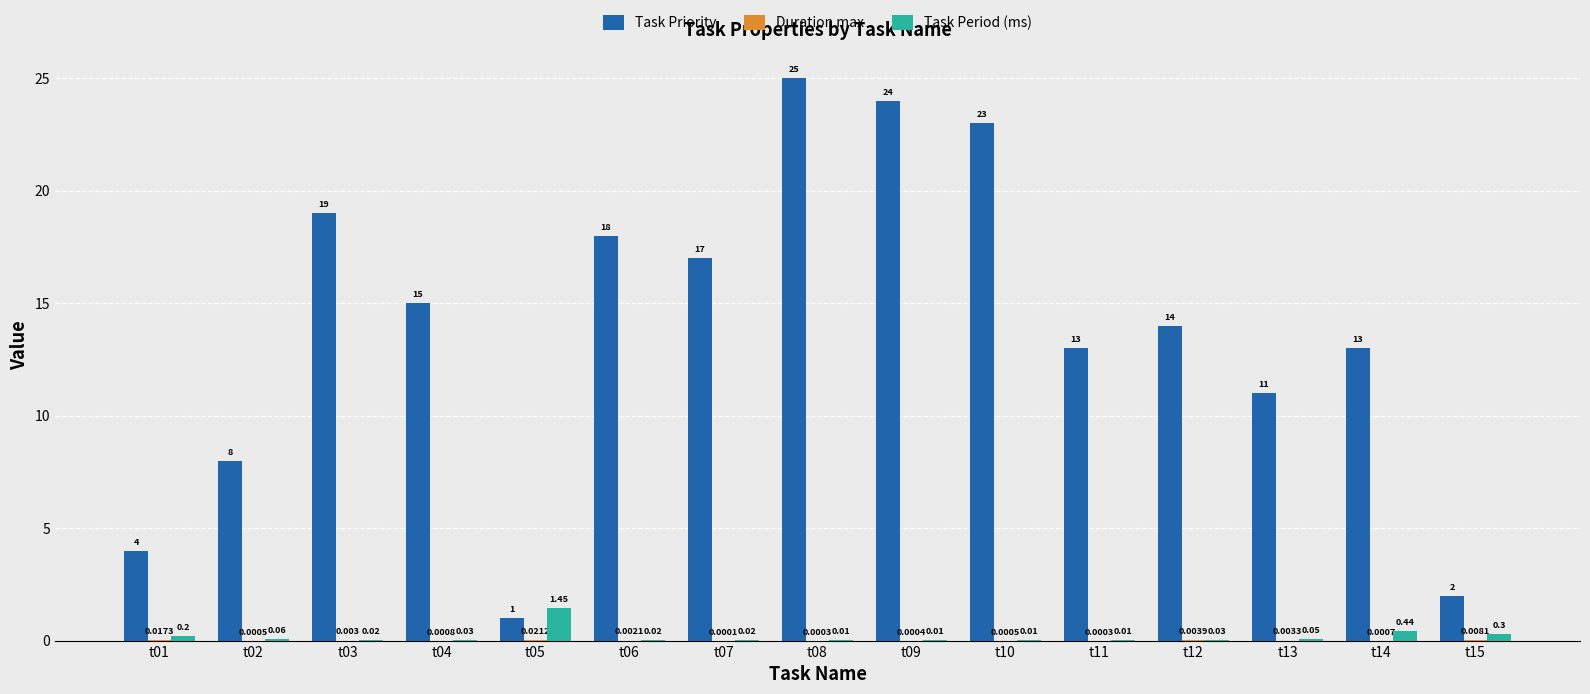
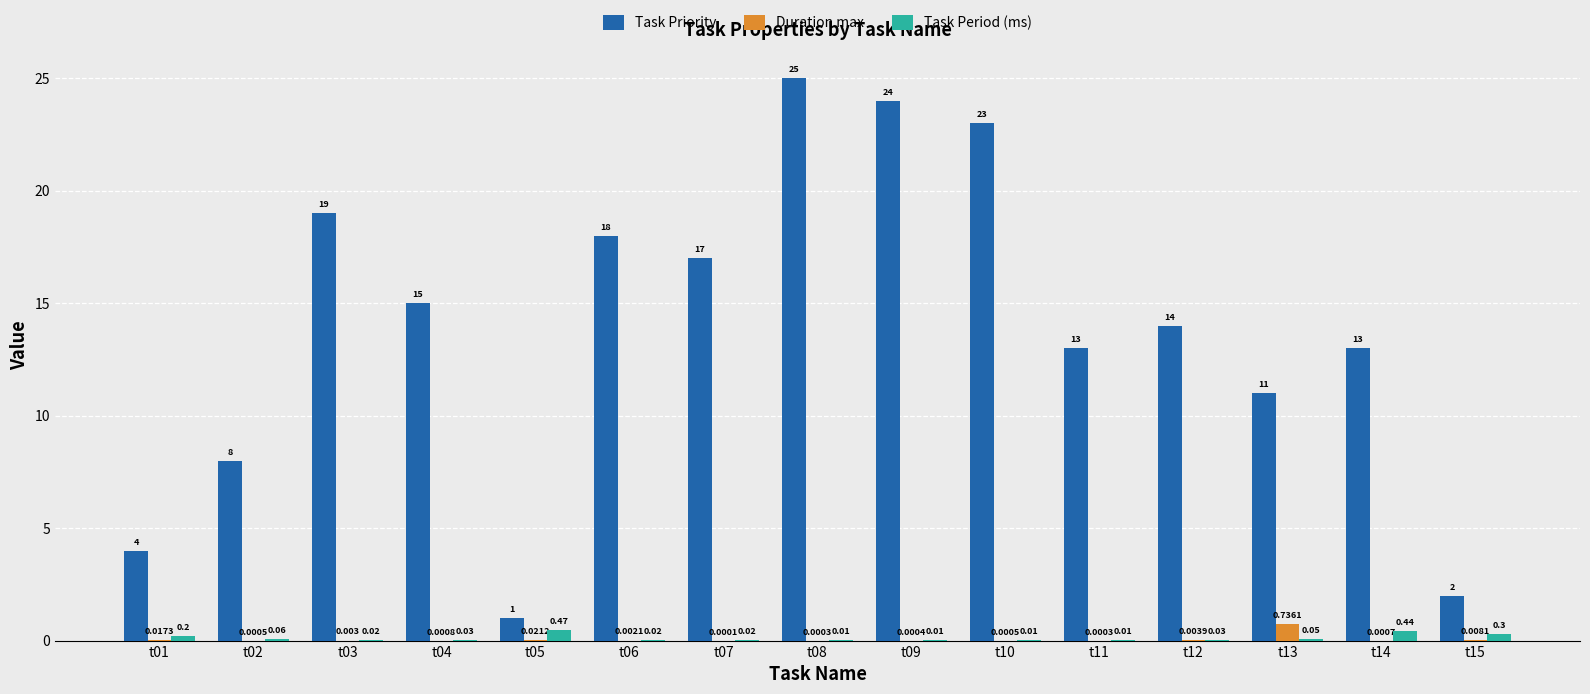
  {
    "Task Priority": {
      "t01": 4,
      "t02": 8,
      "t03": 19,
      "t04": 15,
      "t05": 1,
      "t06": 18,
      "t07": 17,
      "t08": 25,
      "t09": 24,
      "t10": 23,
      "t11": 13,
      "t12": 14,
      "t13": 11,
      "t14": 13,
      "t15": 2
    },
    "Duration max": {
      "t01": 0.0173,
      "t02": 0.0005,
      "t03": 0.003,
      "t04": 0.0008,
      "t05": 0.0212,
      "t06": 0.0021,
      "t07": 0.0001,
      "t08": 0.0003,
      "t09": 0.0004,
      "t10": 0.0005,
      "t11": 0.0003,
      "t12": 0.0039,
-     "t13": 0.0033,
+     "t13": 0.7361,
      "t14": 0.0007,
      "t15": 0.0081
    },
    "Task Period (ms)": {
      "t01": 0.2,
      "t02": 0.06,
      "t03": 0.02,
      "t04": 0.03,
-     "t05": 1.45,
+     "t05": 0.47,
      "t06": 0.02,
      "t07": 0.02,
      "t08": 0.01,
      "t09": 0.01,
      "t10": 0.01,
      "t11": 0.01,
      "t12": 0.03,
      "t13": 0.05,
      "t14": 0.44,
      "t15": 0.3
    }
  }
